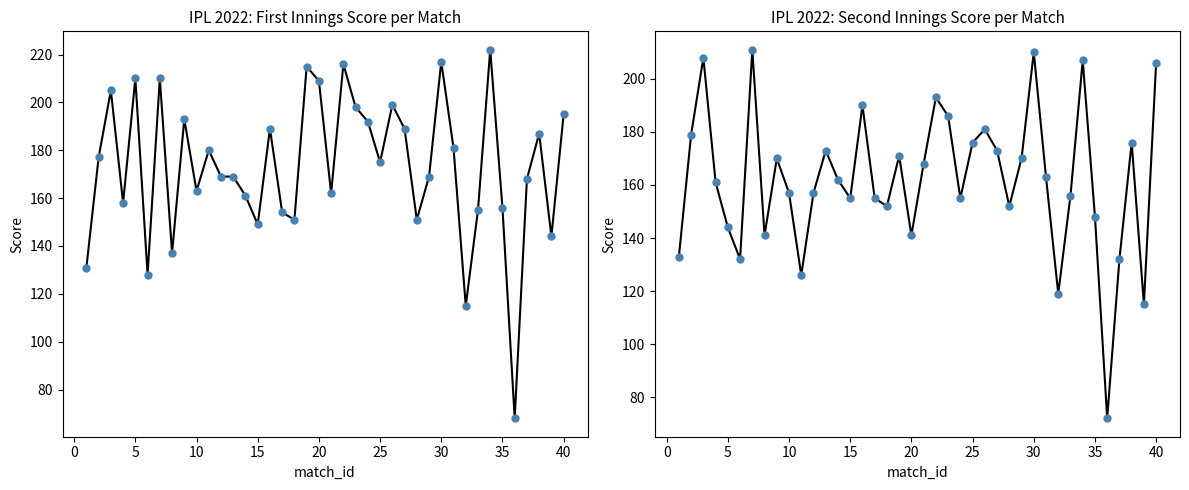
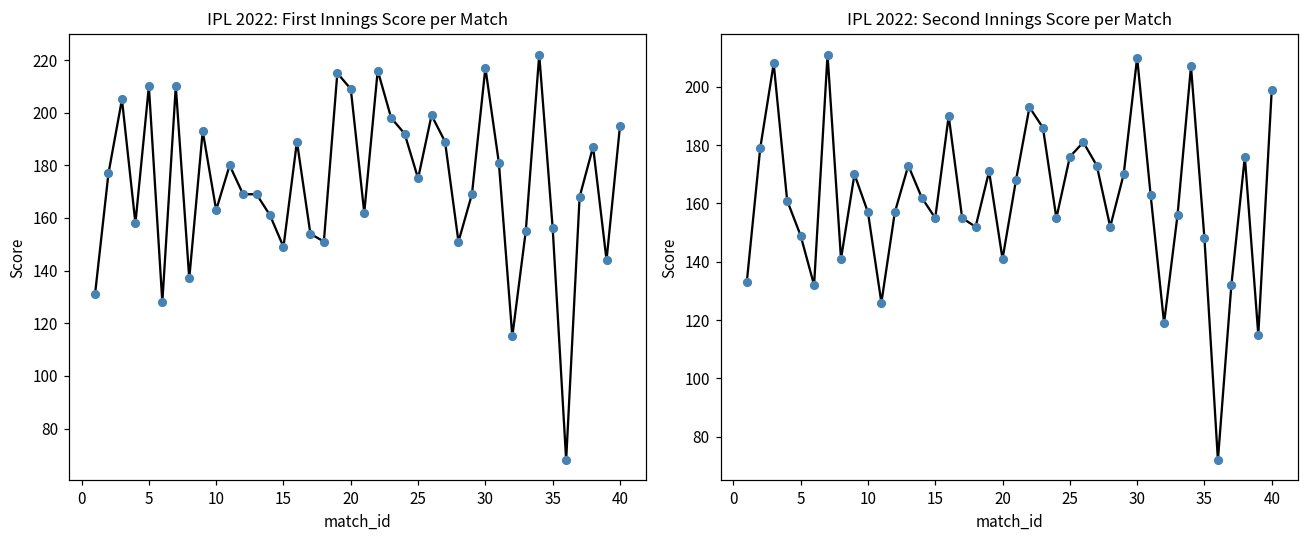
  {
    "IPL 2022: First Innings Score per Match": {
      "5": 210,
      "10": 163,
      "15": 149,
      "20": 209,
      "25": 175,
      "30": 217,
      "35": 156,
      "40": 195
    },
    "IPL 2022: Second Innings Score per Match": {
-     "5": 144,
+     "5": 149,
      "10": 157,
      "15": 155,
      "20": 141,
      "25": 176,
      "30": 210,
      "35": 148,
-     "40": 206
+     "40": 199
    }
  }
